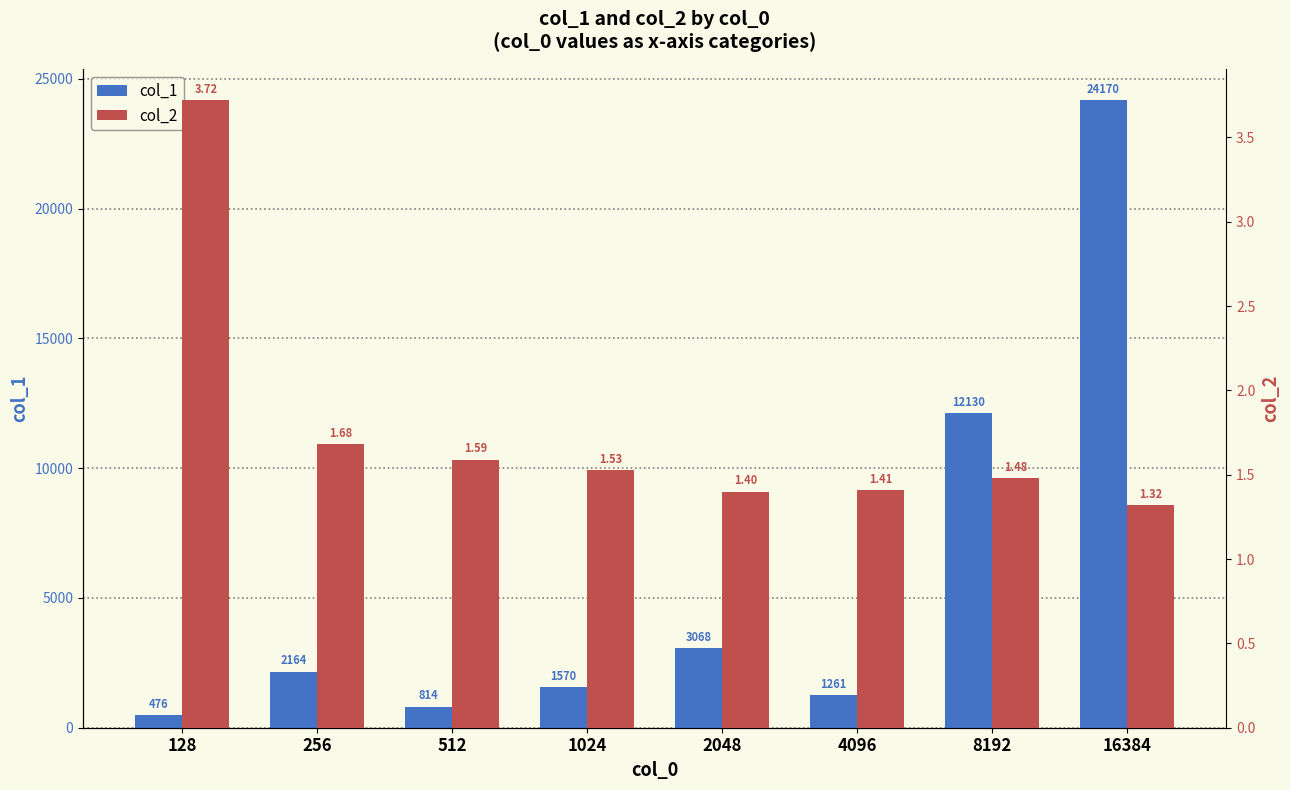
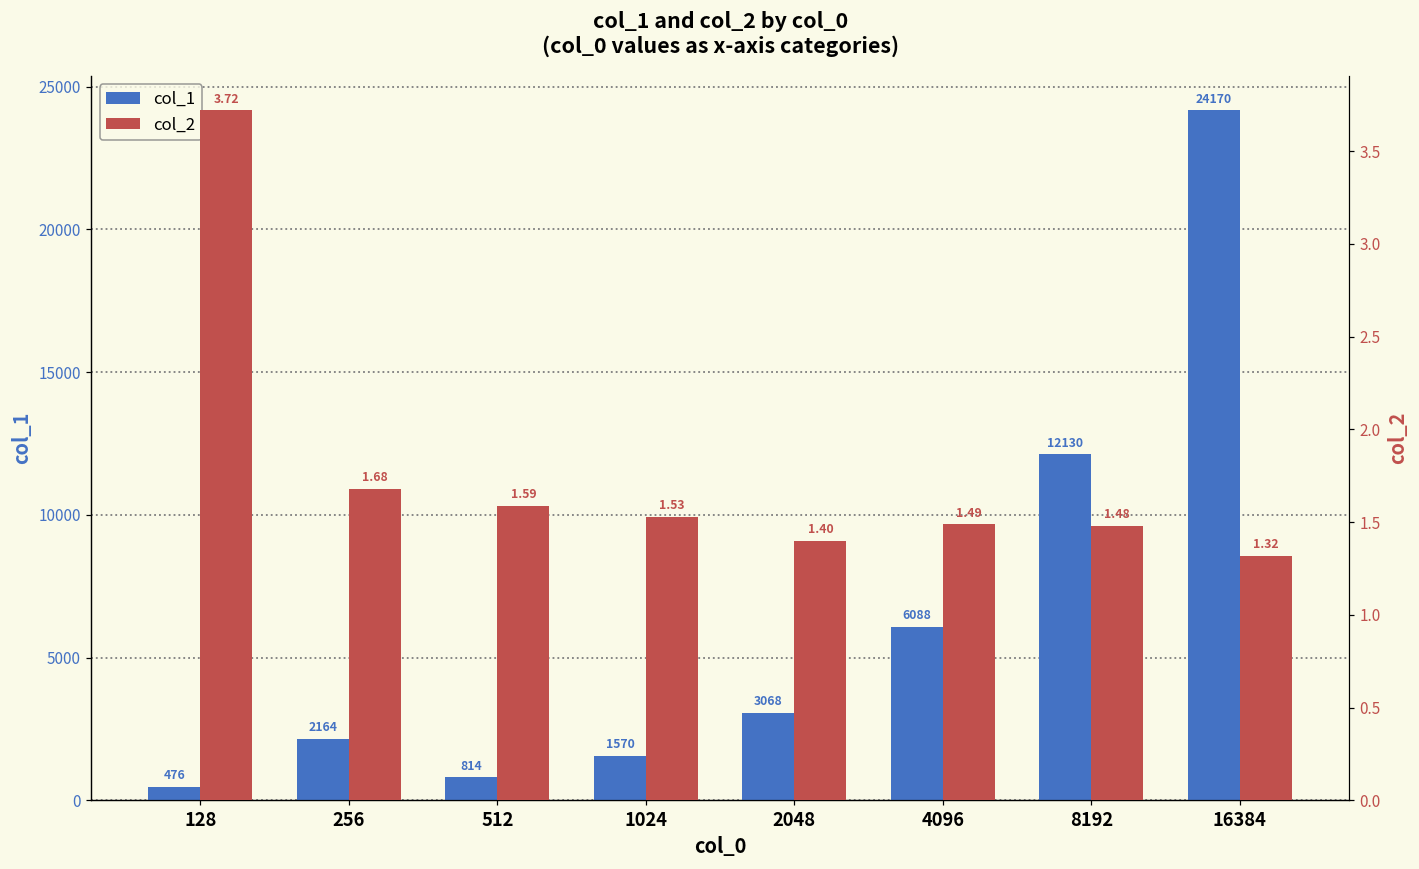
  {
    "col_1": {
      "128": 476,
      "256": 2164,
      "512": 814,
      "1024": 1570,
      "2048": 3068,
-     "4096": 1261,
+     "4096": 6088,
      "8192": 12130,
      "16384": 24170
    },
    "col_2": {
      "128": 3.72,
      "256": 1.68,
      "512": 1.59,
      "1024": 1.53,
      "2048": 1.40,
-     "4096": 1.41,
+     "4096": 1.49,
      "8192": 1.48,
      "16384": 1.32
    }
  }
